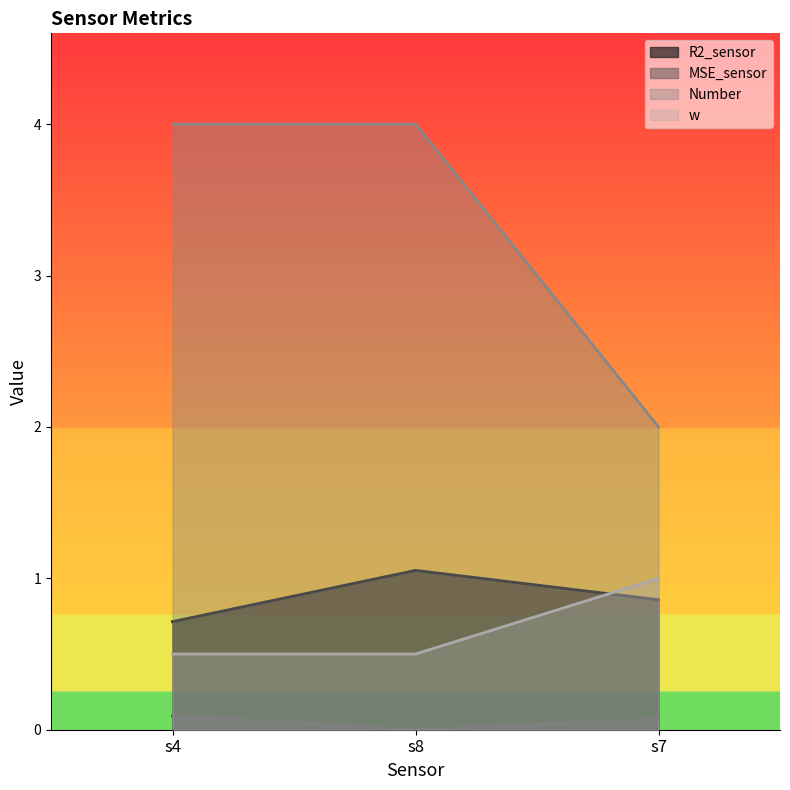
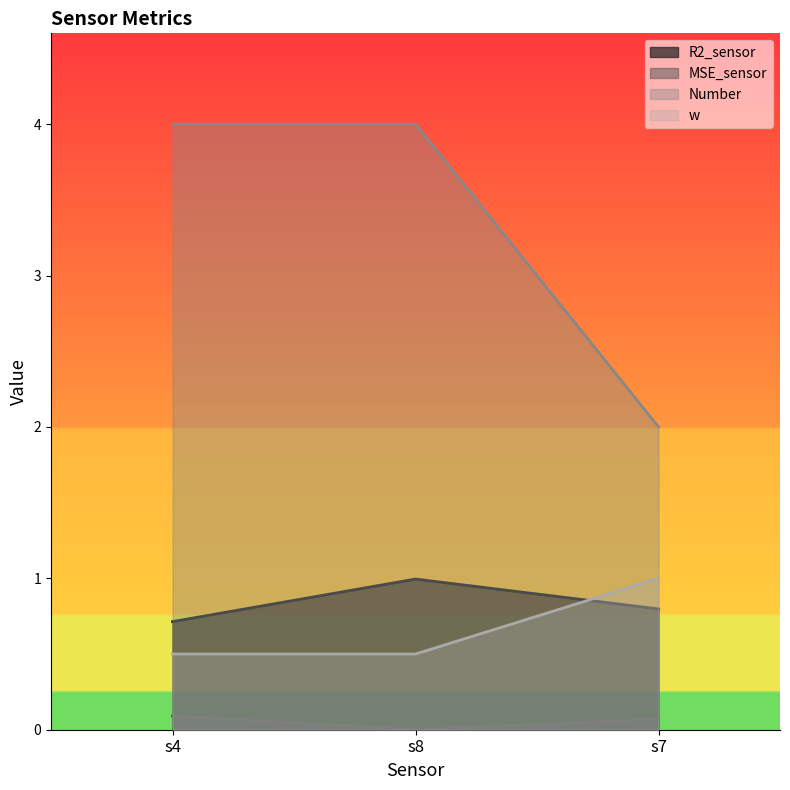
  {
    "R2_sensor": {
      "s4": 0.71,
-     "s8": 1.05,
-     "s7": 0.86
+     "s8": 1.00,
+     "s7": 0.80
    },
    "MSE_sensor": {
      "s4": 0.09,
      "s8": 0.00,
      "s7": 0.07
    }
  }
